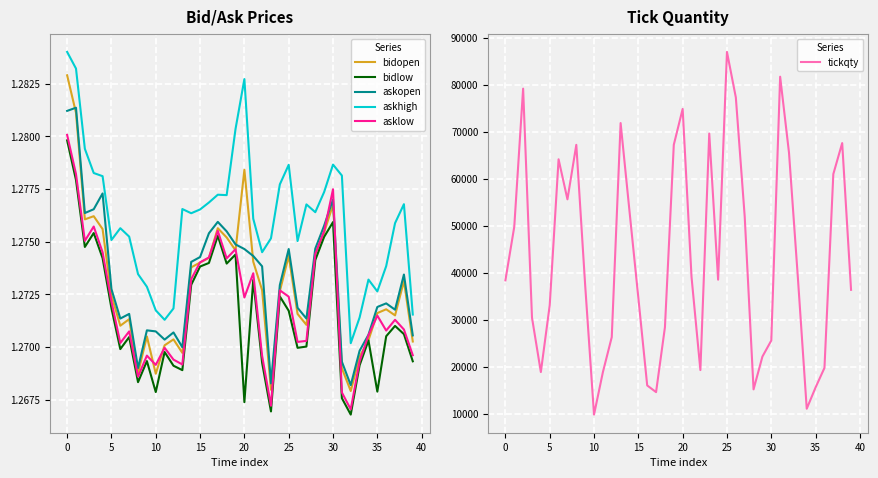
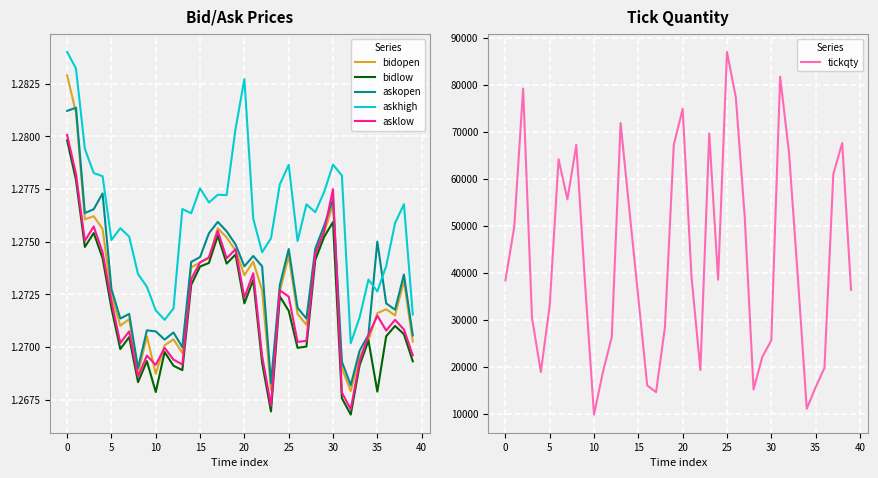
  {
    "Bid/Ask Prices": {
      "bidopen": {
        "0": 1.2829,
        "5": 1.2725,
        "10": 1.2687,
-       "20": 1.2784,
+       "20": 1.2734,
        "25": 1.2743,
        "30": 1.2768
      },
      "bidlow": {
        "0": 1.2798,
        "5": 1.2718,
        "10": 1.2679,
        "15": 1.2738,
-       "20": 1.2674,
+       "20": 1.2721,
        "25": 1.2717,
        "30": 1.2759,
        "35": 1.2679
      },
      "askopen": {
        "0": 1.2812,
        "5": 1.2728,
        "10": 1.2707,
        "15": 1.2743,
-       "20": 1.2747,
+       "20": 1.2738,
        "25": 1.2747,
        "30": 1.2770,
-       "35": 1.2719
+       "35": 1.2750
      },
      "askhigh": {
        "0": 1.2840,
        "5": 1.2751,
        "10": 1.2717,
-       "15": 1.2765,
+       "15": 1.2775,
        "20": 1.2827,
        "25": 1.2787,
        "30": 1.2787,
        "35": 1.2726
      },
      "asklow": {
        "0": 1.2801,
        "5": 1.2722,
        "10": 1.2692,
        "20": 1.2724,
        "25": 1.2724,
        "30": 1.2775
      }
    },
    "Tick Quantity": {
      "0": 38000,
      "5": 33000,
      "10": 10000,
      "15": 35000,
      "20": 75000,
      "25": 87000,
      "30": 26000,
      "35": 16000
    }
  }
